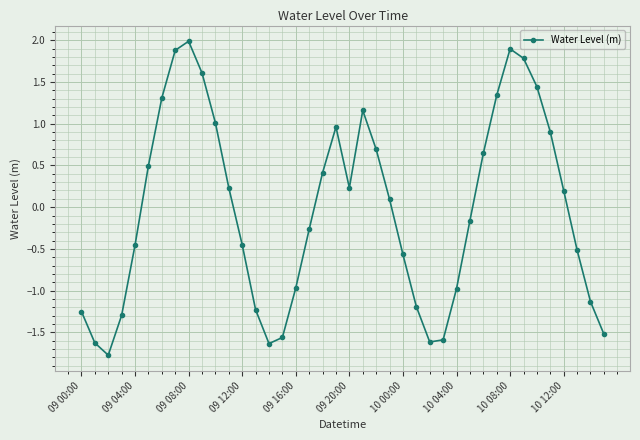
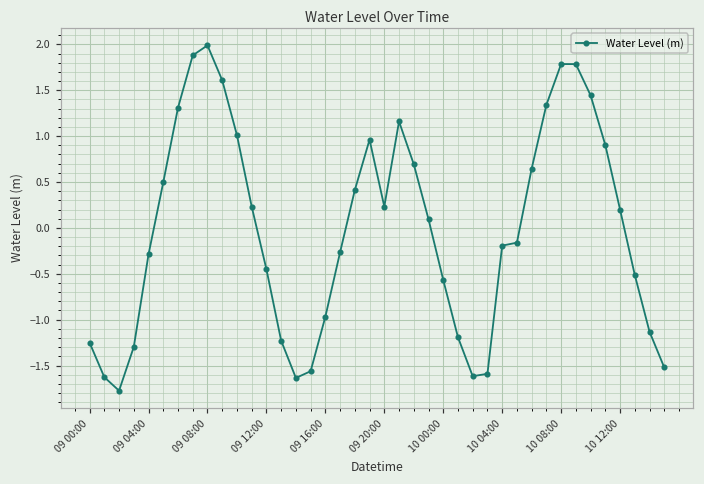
  {
    "09 00:00": -1.3,
-   "09 04:00": -0.5,
+   "09 04:00": -0.3,
    "09 08:00": 2.0,
    "09 12:00": -0.5,
    "09 16:00": -1.0,
    "09 20:00": 0.2,
    "10 00:00": -0.6,
-   "10 04:00": -1.0,
-   "10 08:00": 1.9,
+   "10 04:00": -0.2,
+   "10 08:00": 1.8,
    "10 12:00": 0.2
  }
